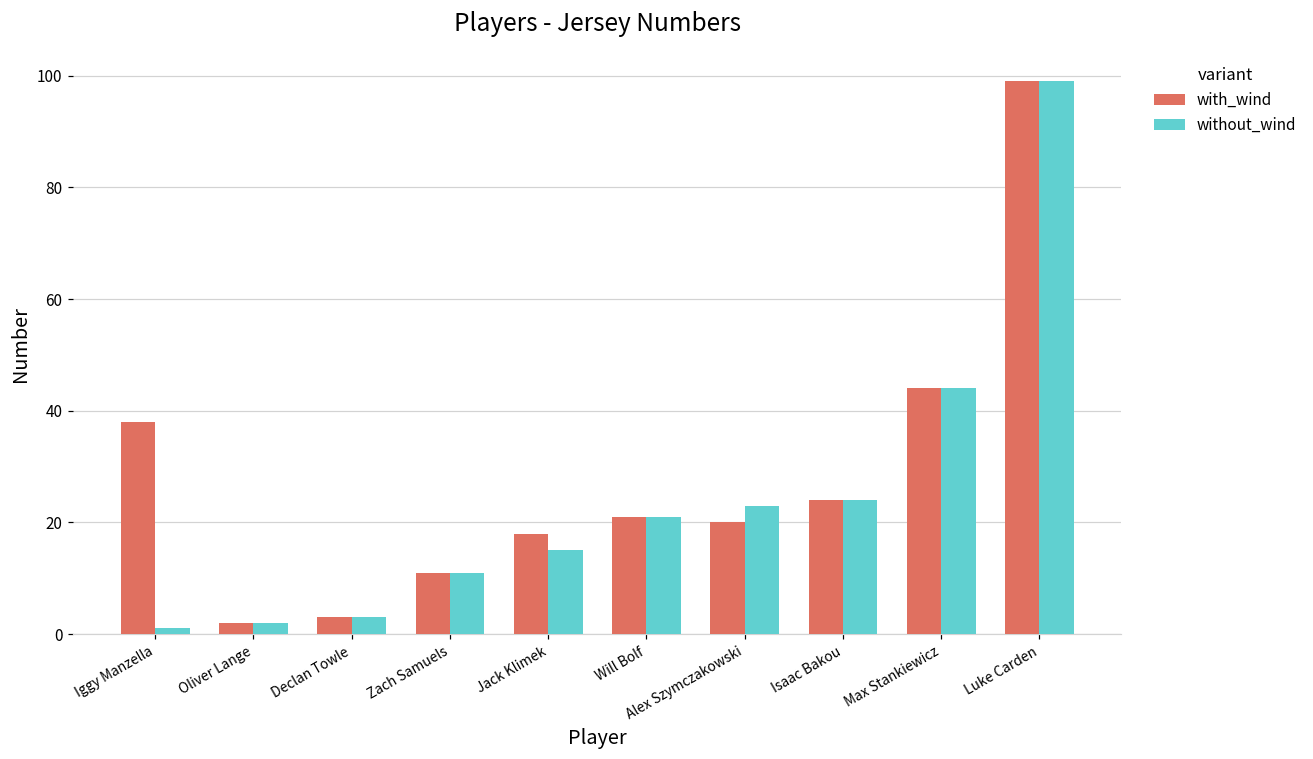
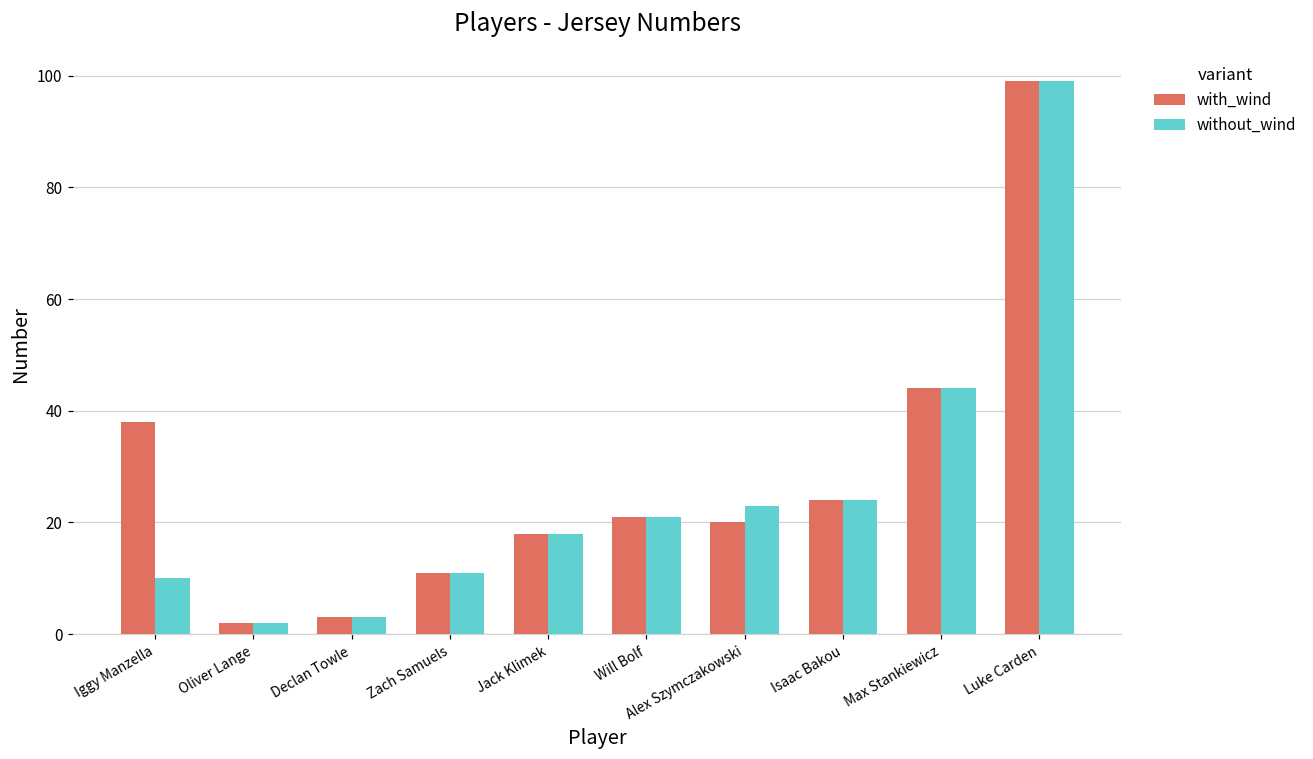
  {
    "with_wind": {
      "Iggy Manzella": 38,
      "Oliver Lange": 2,
      "Declan Towle": 3,
      "Zach Samuels": 11,
      "Jack Klimek": 18,
      "Will Bolf": 21,
      "Alex Szymczakowski": 20,
      "Isaac Bakou": 24,
      "Max Stankiewicz": 44,
      "Luke Carden": 99
    },
    "without_wind": {
-     "Iggy Manzella": 1,
+     "Iggy Manzella": 10,
      "Oliver Lange": 2,
      "Declan Towle": 3,
      "Zach Samuels": 11,
-     "Jack Klimek": 15,
+     "Jack Klimek": 18,
      "Will Bolf": 21,
      "Alex Szymczakowski": 23,
      "Isaac Bakou": 24,
      "Max Stankiewicz": 44,
      "Luke Carden": 99
    }
  }
